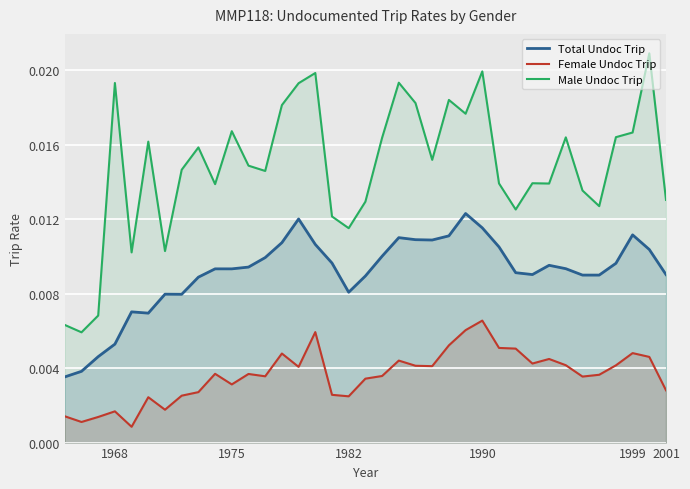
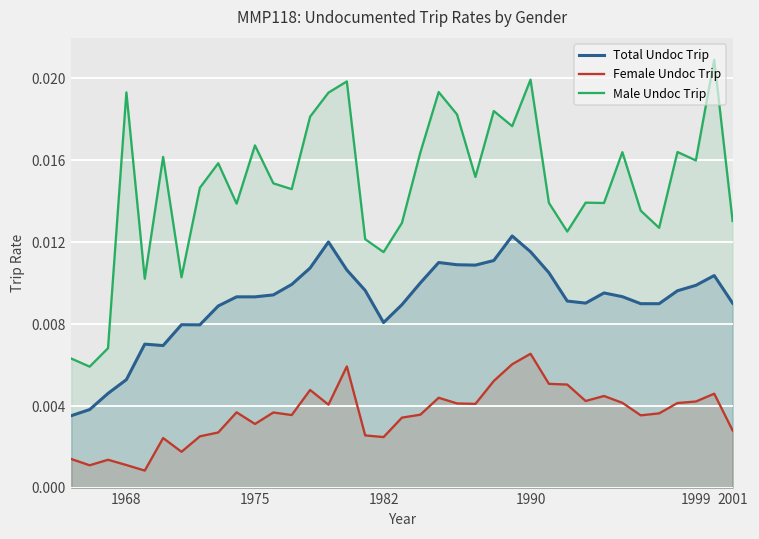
  {
    "Total Undoc Trip": {
      "1968": 0.0053,
      "1975": 0.0093,
      "1982": 0.0081,
      "1990": 0.0115,
-     "1999": 0.0112,
+     "1999": 0.0099,
      "2001": 0.0090
    },
    "Female Undoc Trip": {
-     "1968": 0.0017,
+     "1968": 0.0011,
      "1975": 0.0031,
      "1982": 0.0025,
      "1990": 0.0066,
-     "1999": 0.0048,
+     "1999": 0.0042,
      "2001": 0.0028
    },
    "Male Undoc Trip": {
      "1968": 0.0193,
      "1975": 0.0167,
      "1982": 0.0115,
      "1990": 0.0199,
-     "1999": 0.0167,
+     "1999": 0.0160,
      "2001": 0.0130
    }
  }
